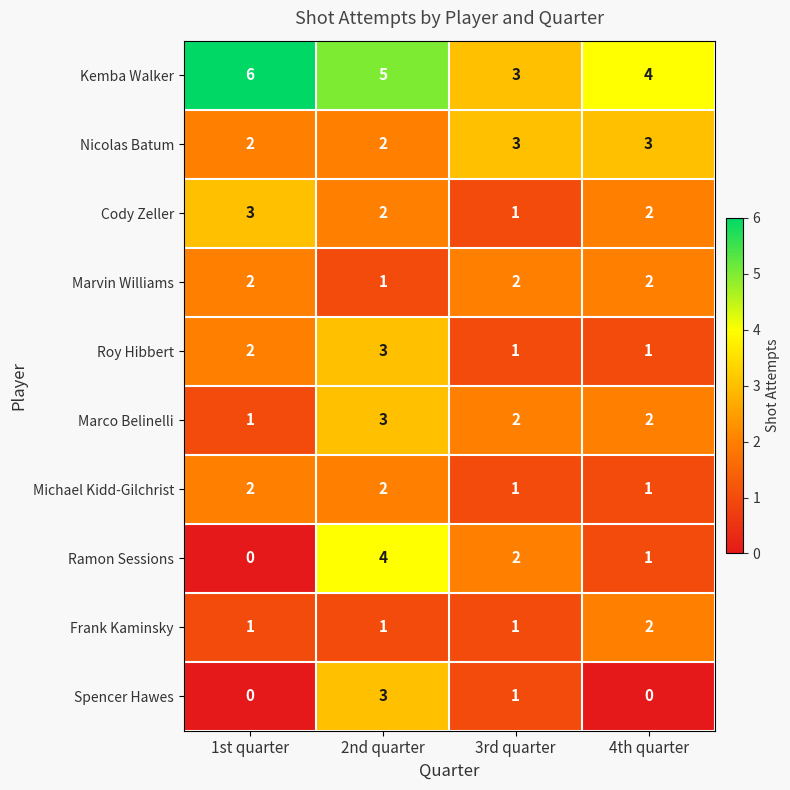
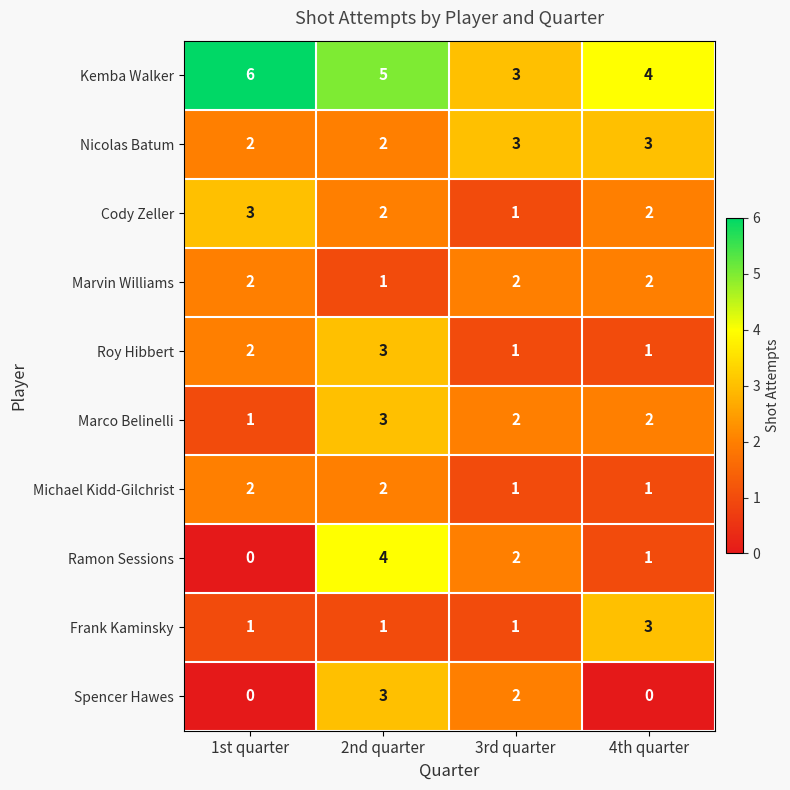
  {
    "Kemba Walker": {
      "1st quarter": 6,
      "2nd quarter": 5,
      "3rd quarter": 3,
      "4th quarter": 4
    },
    "Nicolas Batum": {
      "1st quarter": 2,
      "2nd quarter": 2,
      "3rd quarter": 3,
      "4th quarter": 3
    },
    "Cody Zeller": {
      "1st quarter": 3,
      "2nd quarter": 2,
      "3rd quarter": 1,
      "4th quarter": 2
    },
    "Marvin Williams": {
      "1st quarter": 2,
      "2nd quarter": 1,
      "3rd quarter": 2,
      "4th quarter": 2
    },
    "Roy Hibbert": {
      "1st quarter": 2,
      "2nd quarter": 3,
      "3rd quarter": 1,
      "4th quarter": 1
    },
    "Marco Belinelli": {
      "1st quarter": 1,
      "2nd quarter": 3,
      "3rd quarter": 2,
      "4th quarter": 2
    },
    "Michael Kidd-Gilchrist": {
      "1st quarter": 2,
      "2nd quarter": 2,
      "3rd quarter": 1,
      "4th quarter": 1
    },
    "Ramon Sessions": {
      "1st quarter": 0,
      "2nd quarter": 4,
      "3rd quarter": 2,
      "4th quarter": 1
    },
    "Frank Kaminsky": {
      "1st quarter": 1,
      "2nd quarter": 1,
      "3rd quarter": 1,
-     "4th quarter": 2
+     "4th quarter": 3
    },
    "Spencer Hawes": {
      "1st quarter": 0,
      "2nd quarter": 3,
-     "3rd quarter": 1,
+     "3rd quarter": 2,
      "4th quarter": 0
    }
  }
